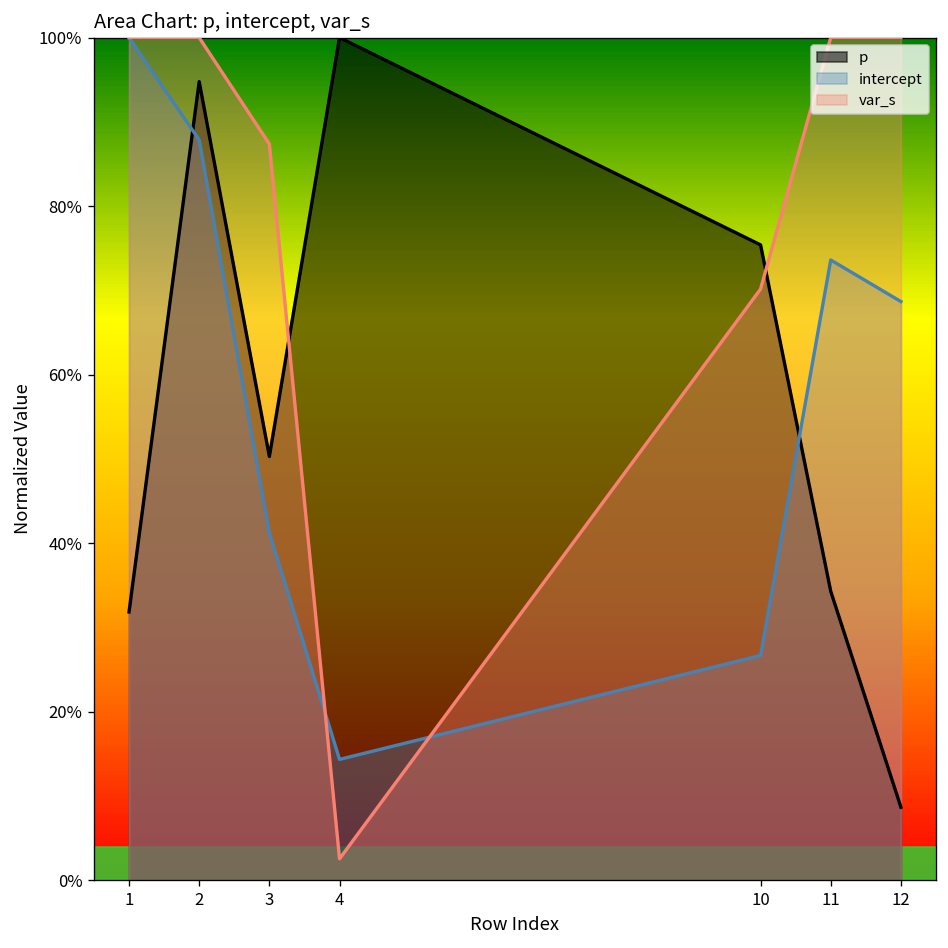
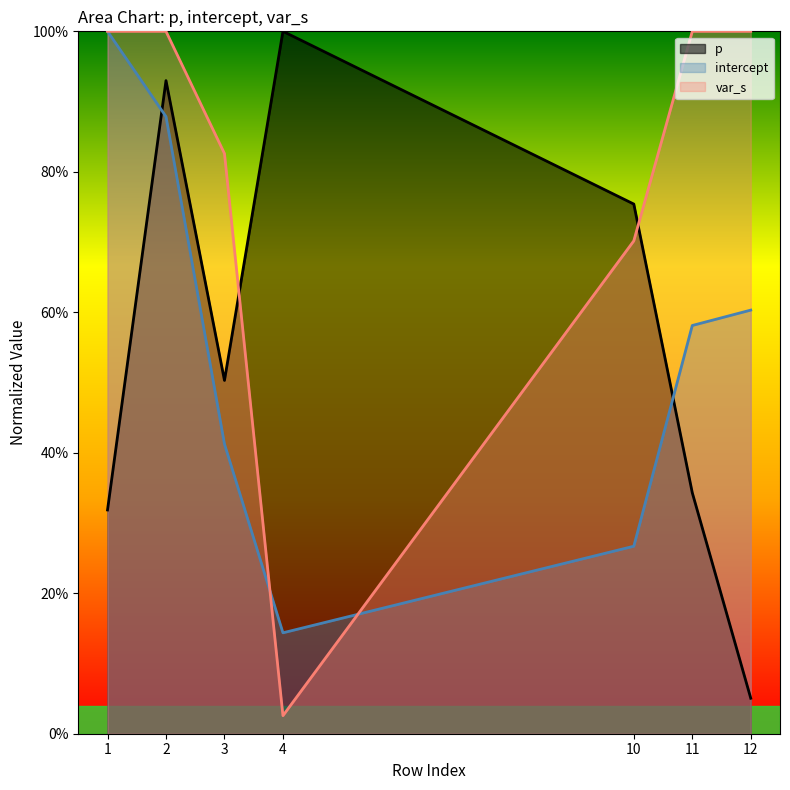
  {
    "p": {
      "1": "32%",
-     "2": "95%",
+     "2": "93%",
      "3": "50%",
      "4": "100%",
      "10": "75%",
      "11": "34%",
-     "12": "9%"
+     "12": "5%"
    },
    "intercept": {
      "2": "88%",
      "3": "41%",
      "4": "14%",
      "10": "27%",
-     "11": "74%",
-     "12": "69%"
+     "11": "58%",
+     "12": "60%"
    },
    "var_s": {
      "2": "100%",
-     "3": "87%",
+     "3": "83%",
      "10": "70%",
      "11": "100%",
      "12": "100%"
    }
  }
